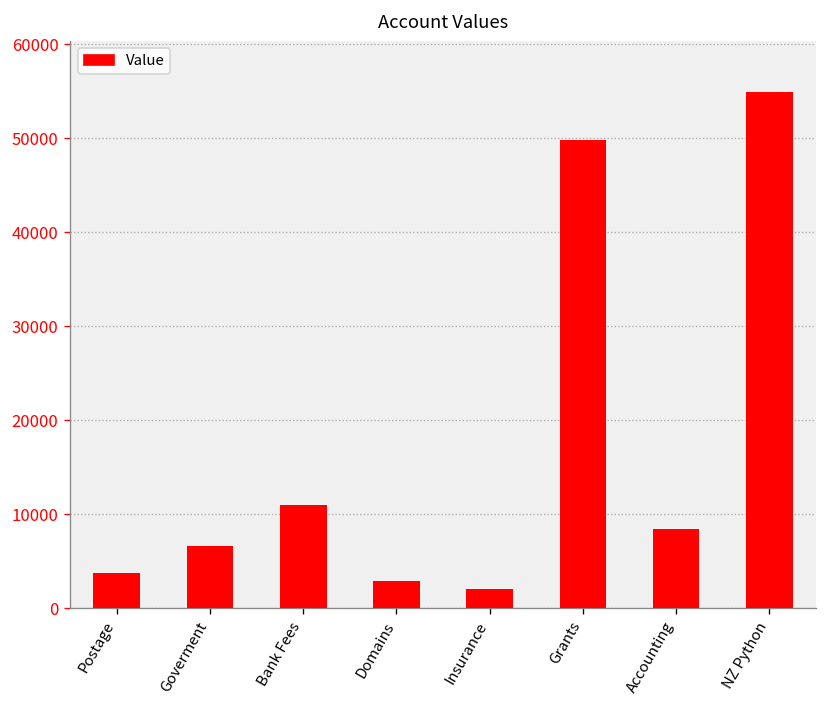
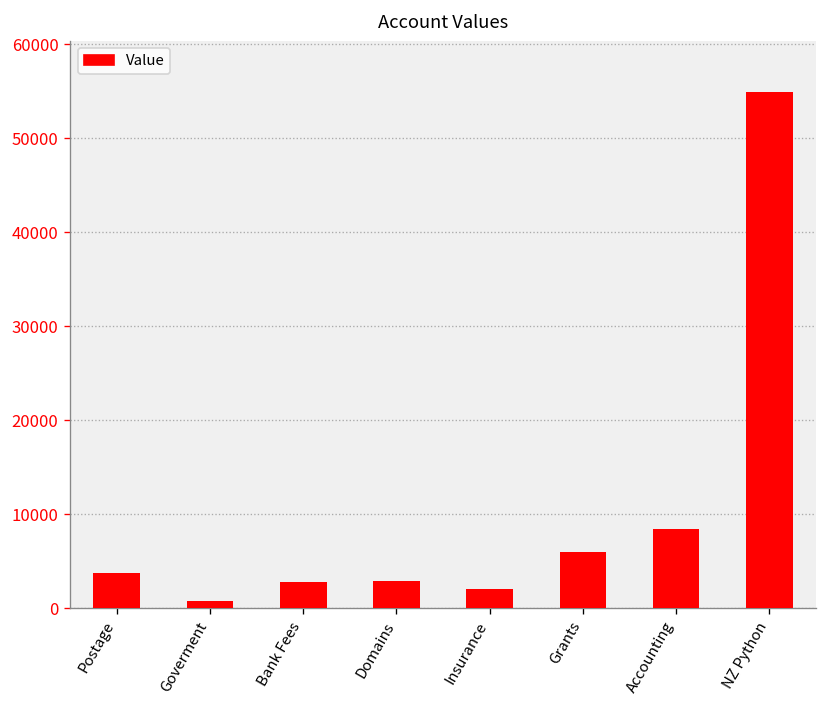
  {
    "Postage": 4000,
-   "Goverment": 7000,
-   "Bank Fees": 11000,
+   "Goverment": 1000,
+   "Bank Fees": 3000,
    "Domains": 3000,
    "Insurance": 2000,
-   "Grants": 50000,
+   "Grants": 6000,
    "Accounting": 8000,
    "NZ Python": 55000
  }
